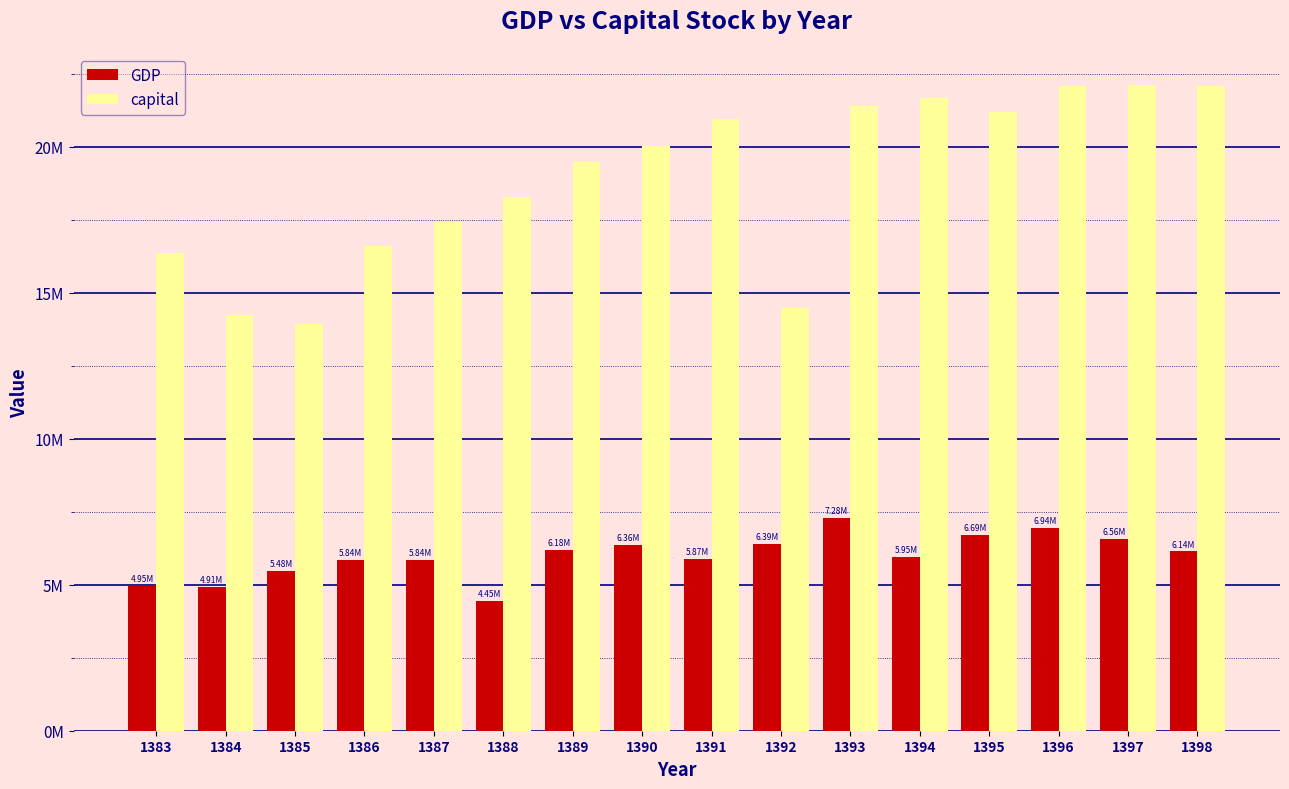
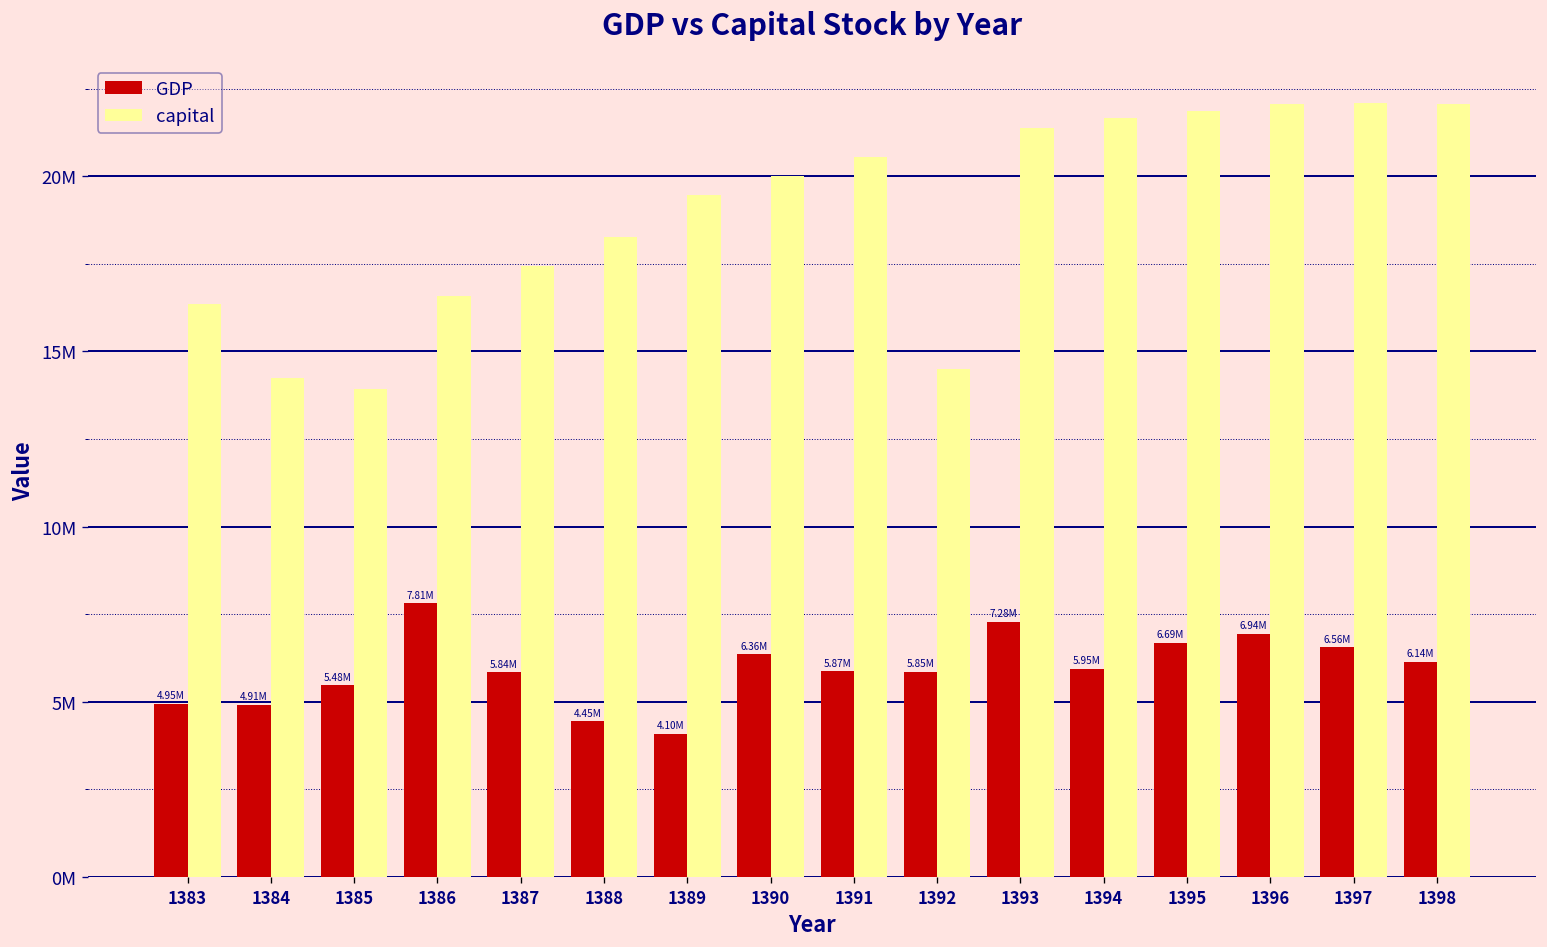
  {
    "GDP": {
      "1383": "4.95M",
      "1384": "4.91M",
      "1385": "5.48M",
-     "1386": "5.84M",
+     "1386": "7.81M",
      "1387": "5.84M",
      "1388": "4.45M",
-     "1389": "6.18M",
+     "1389": "4.10M",
      "1390": "6.36M",
      "1391": "5.87M",
-     "1392": "6.39M",
+     "1392": "5.85M",
      "1393": "7.28M",
      "1394": "5.95M",
      "1395": "6.69M",
      "1396": "6.94M",
      "1397": "6.56M",
      "1398": "6.14M"
    },
    "capital": {
      "1383": "16400000",
      "1384": "14200000",
      "1385": "13900000",
      "1386": "16600000",
      "1387": "17400000",
      "1388": "18300000",
      "1389": "19500000",
      "1390": "20000000",
-     "1391": "21000000",
+     "1391": "20500000",
      "1392": "14500000",
      "1393": "21400000",
      "1394": "21700000",
-     "1395": "21200000",
+     "1395": "21900000",
      "1396": "22100000",
      "1397": "22100000",
      "1398": "22100000"
    }
  }
